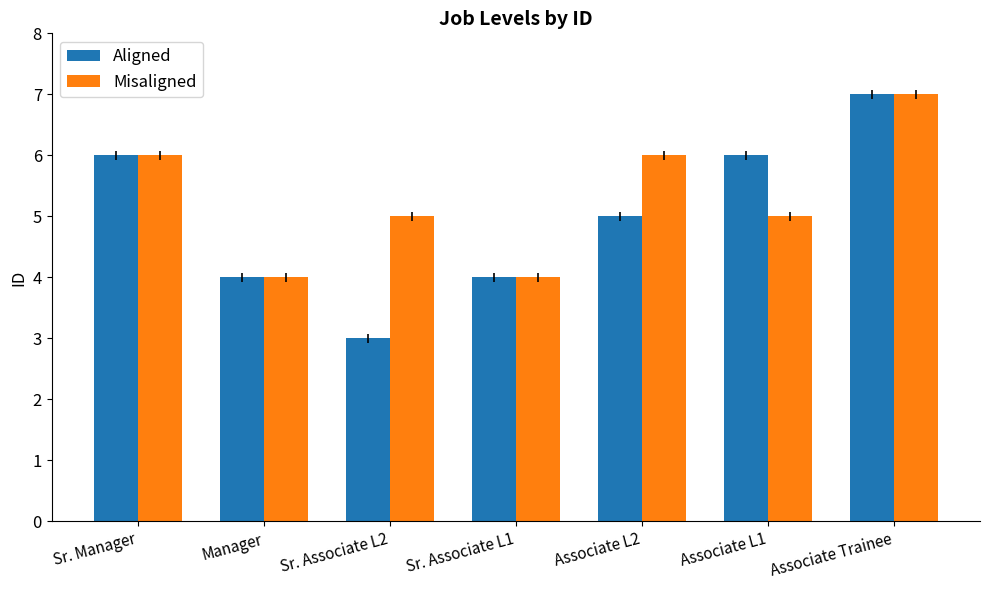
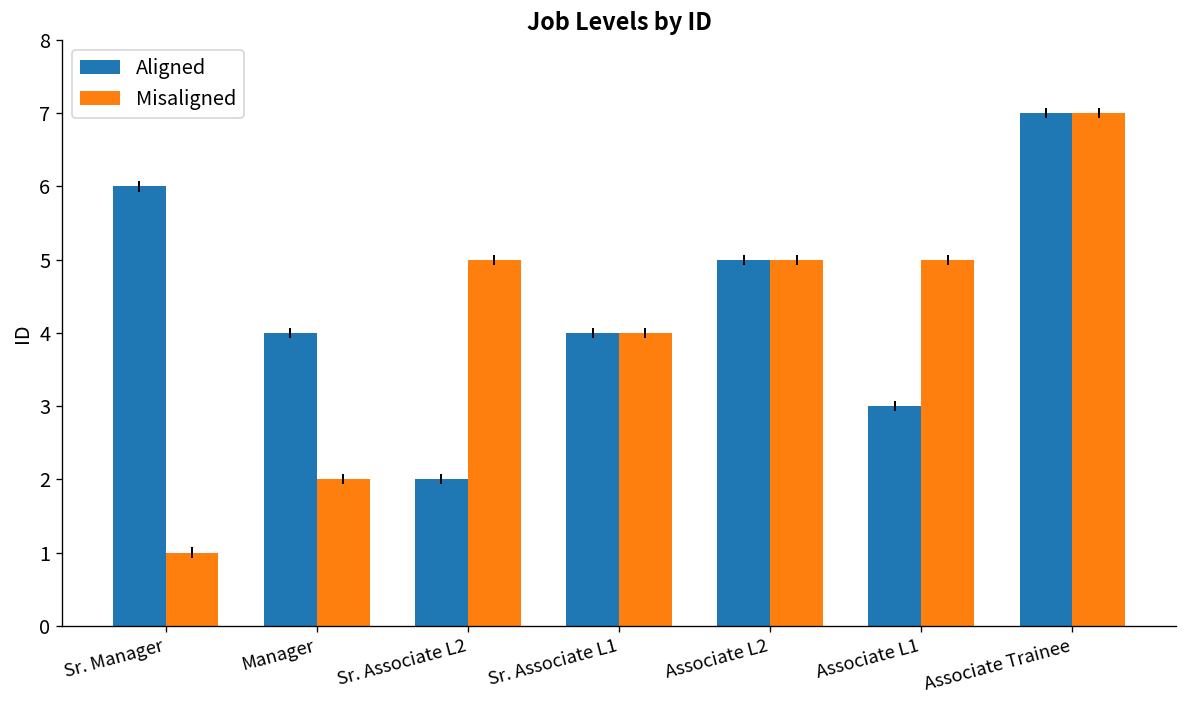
  {
    "Aligned": {
      "Sr. Manager": 6,
      "Manager": 4,
-     "Sr. Associate L2": 3,
+     "Sr. Associate L2": 2,
      "Sr. Associate L1": 4,
      "Associate L2": 5,
-     "Associate L1": 6,
+     "Associate L1": 3,
      "Associate Trainee": 7
    },
    "Misaligned": {
-     "Sr. Manager": 6,
-     "Manager": 4,
+     "Sr. Manager": 1,
+     "Manager": 2,
      "Sr. Associate L2": 5,
      "Sr. Associate L1": 4,
-     "Associate L2": 6,
+     "Associate L2": 5,
      "Associate L1": 5,
      "Associate Trainee": 7
    }
  }
